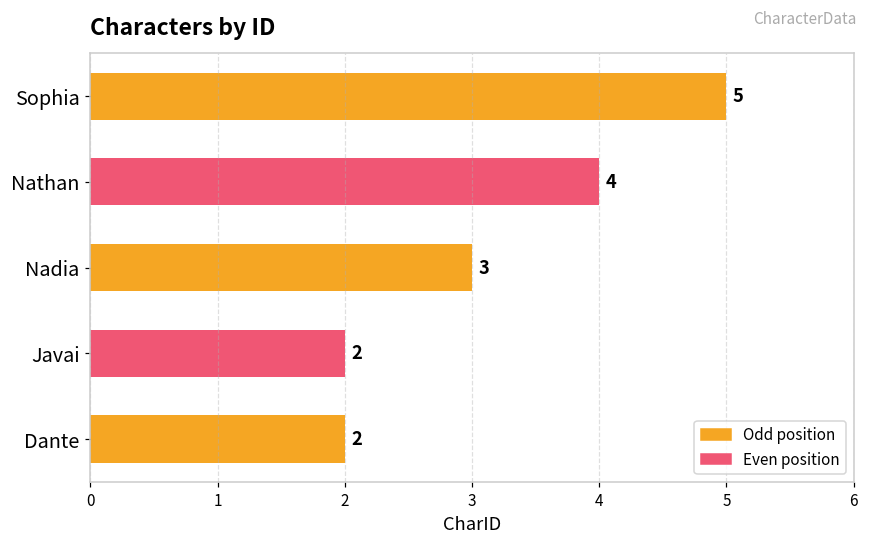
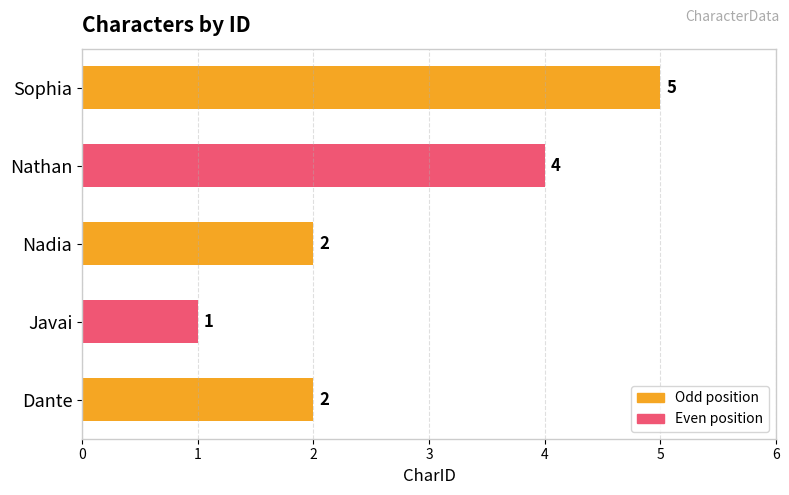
  {
    "Sophia": 5,
    "Nathan": 4,
-   "Nadia": 3,
-   "Javai": 2,
+   "Nadia": 2,
+   "Javai": 1,
    "Dante": 2
  }
